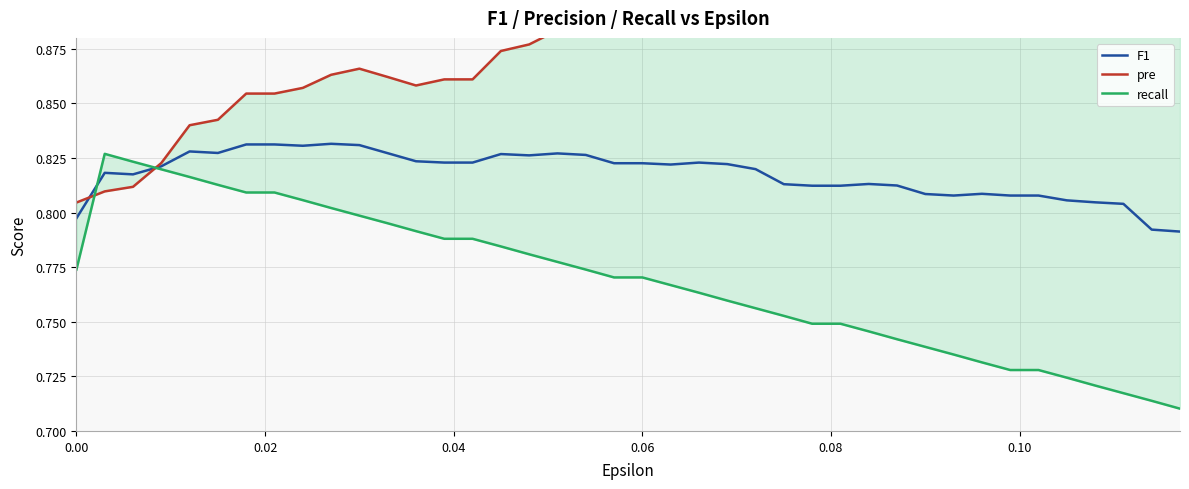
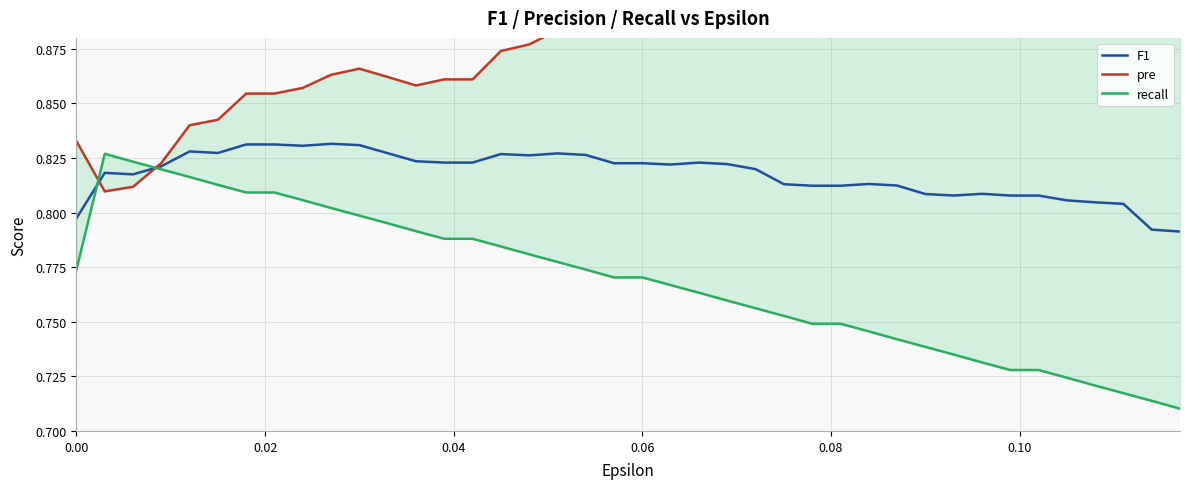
  {
    "F1": {
      "0.00": 0.797,
      "0.06": 0.823
    },
    "pre": {
-     "0.00": 0.805
+     "0.00": 0.833
    }
  }
